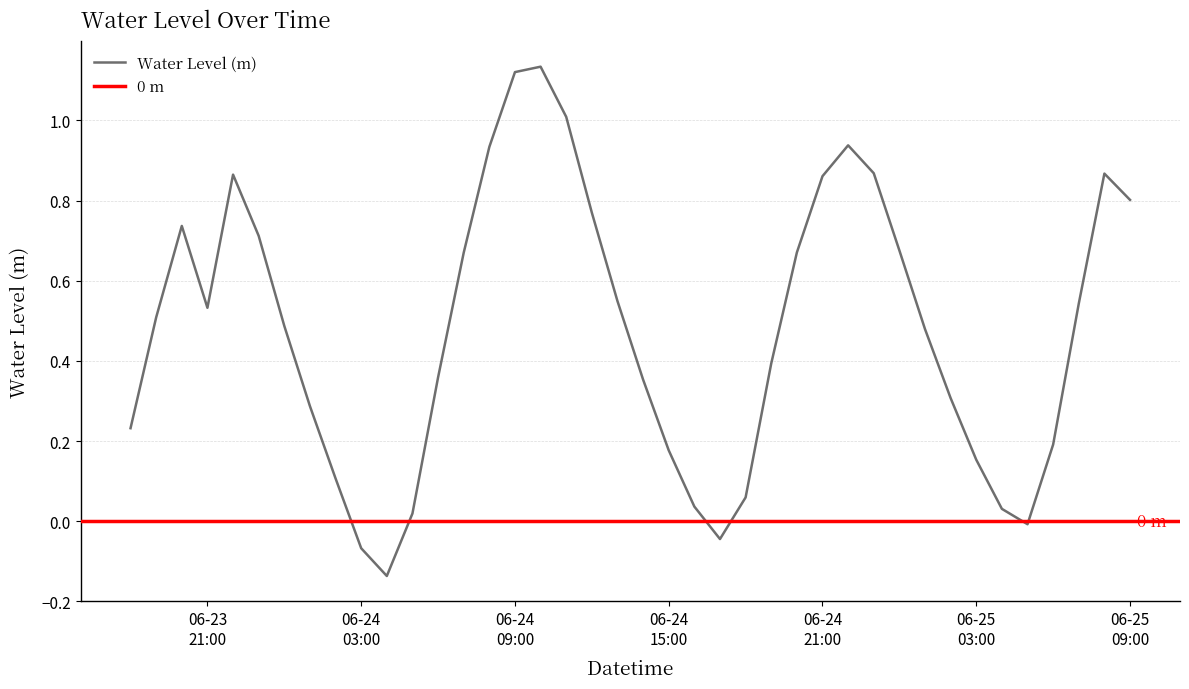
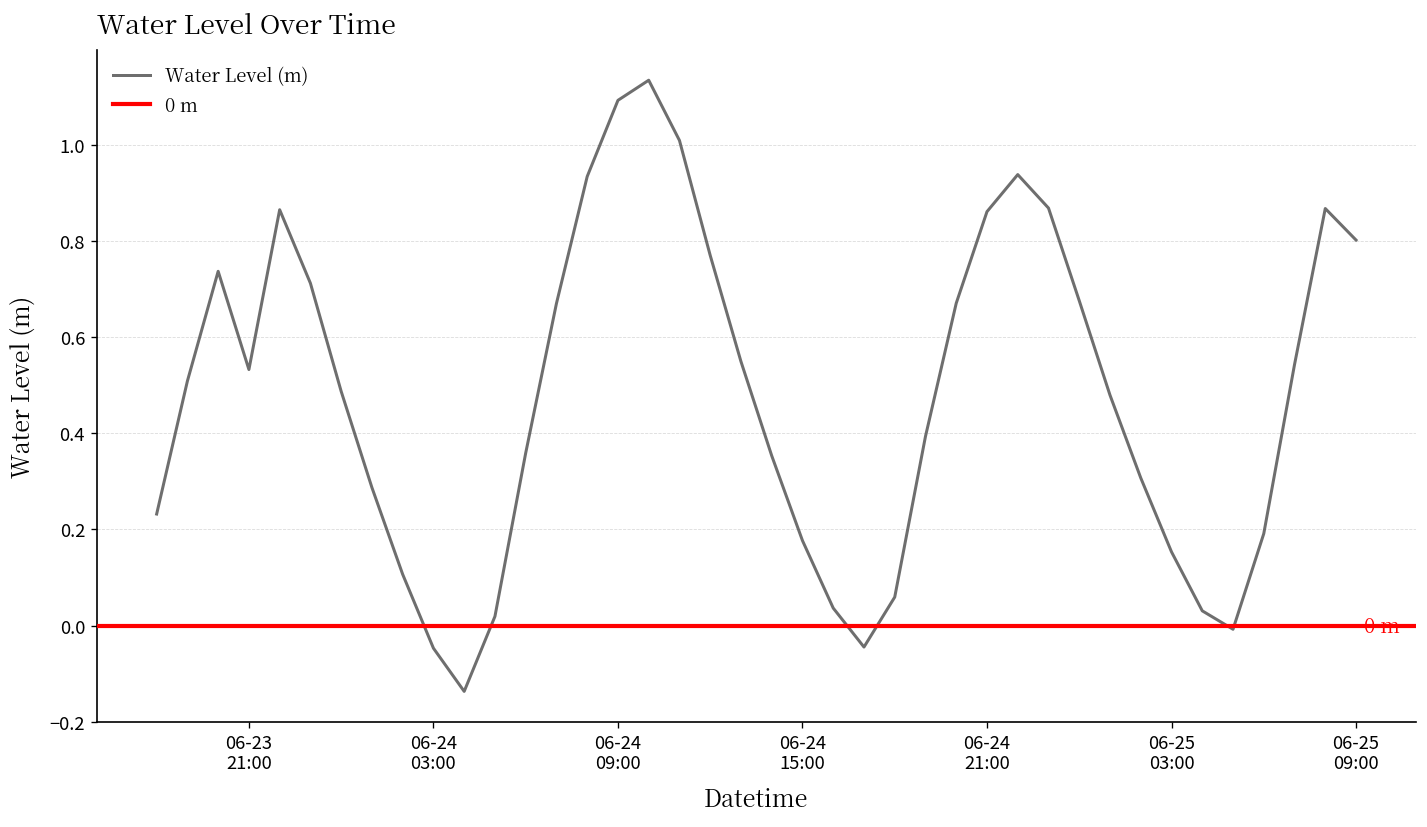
  {
    "06-23 21:00": 0.53,
-   "06-24 03:00": -0.07,
-   "06-24 09:00": 1.12,
+   "06-24 03:00": -0.05,
+   "06-24 09:00": 1.09,
    "06-24 15:00": 0.18,
    "06-24 21:00": 0.86,
    "06-25 03:00": 0.15,
    "06-25 09:00": 0.80
  }
